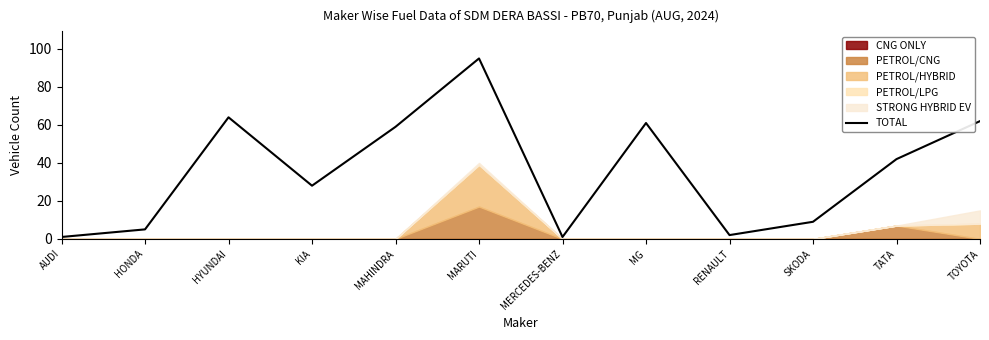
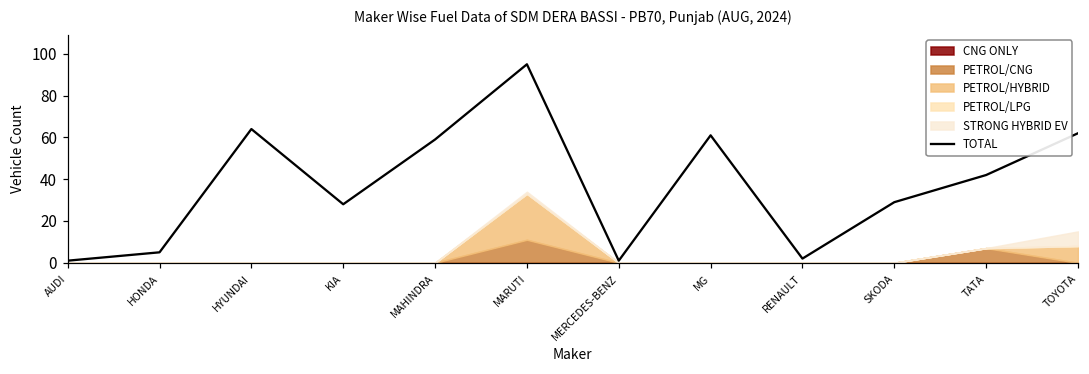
  {
    "TOTAL": {
      "HONDA": 5,
      "HYUNDAI": 64,
      "KIA": 28,
      "MAHINDRA": 59,
      "MARUTI": 95,
      "MG": 61,
      "RENAULT": 2,
-     "SKODA": 9,
+     "SKODA": 29,
      "TATA": 42,
      "TOYOTA": 62
    },
    "CNG ONLY": {
      "MARUTI": 0,
      "TATA": 0
    },
    "PETROL/CNG": {
-     "MARUTI": 17
+     "MARUTI": 11
    }
  }
